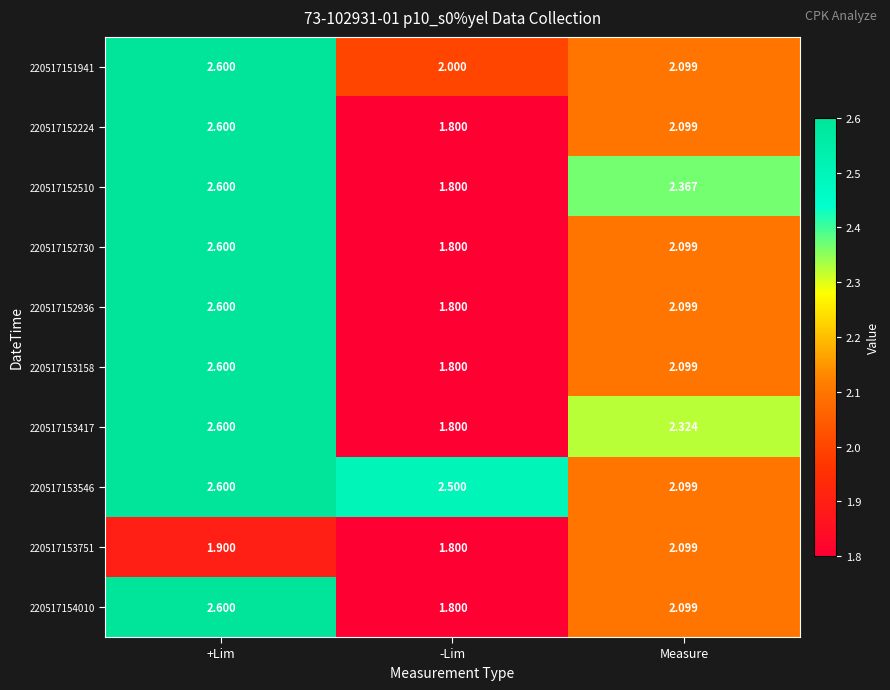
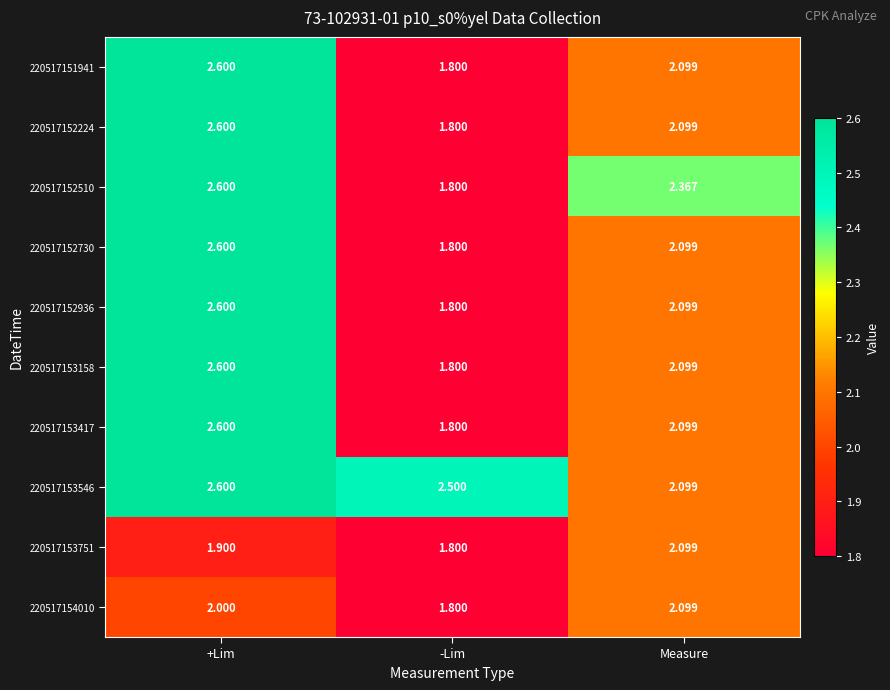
  {
    "220517151941": {
      "+Lim": 2.600,
-     "-Lim": 2.000,
+     "-Lim": 1.800,
      "Measure": 2.099
    },
    "220517152224": {
      "+Lim": 2.600,
      "-Lim": 1.800,
      "Measure": 2.099
    },
    "220517152510": {
      "+Lim": 2.600,
      "-Lim": 1.800,
      "Measure": 2.367
    },
    "220517152730": {
      "+Lim": 2.600,
      "-Lim": 1.800,
      "Measure": 2.099
    },
    "220517152936": {
      "+Lim": 2.600,
      "-Lim": 1.800,
      "Measure": 2.099
    },
    "220517153158": {
      "+Lim": 2.600,
      "-Lim": 1.800,
      "Measure": 2.099
    },
    "220517153417": {
      "+Lim": 2.600,
      "-Lim": 1.800,
-     "Measure": 2.324
+     "Measure": 2.099
    },
    "220517153546": {
      "+Lim": 2.600,
      "-Lim": 2.500,
      "Measure": 2.099
    },
    "220517153751": {
      "+Lim": 1.900,
      "-Lim": 1.800,
      "Measure": 2.099
    },
    "220517154010": {
-     "+Lim": 2.600,
+     "+Lim": 2.000,
      "-Lim": 1.800,
      "Measure": 2.099
    }
  }
